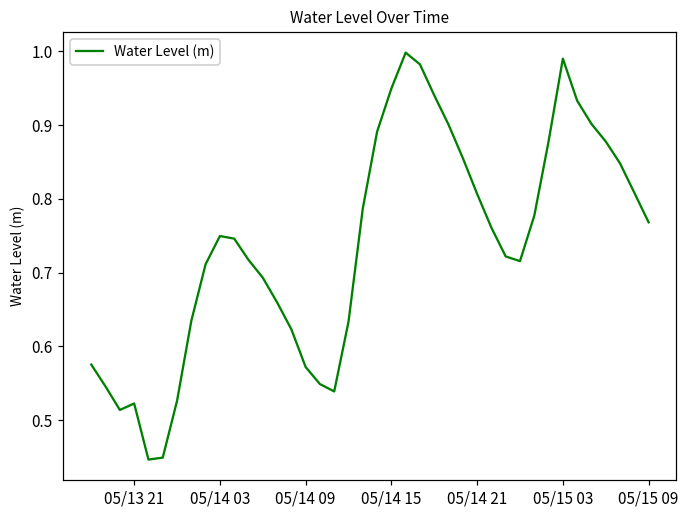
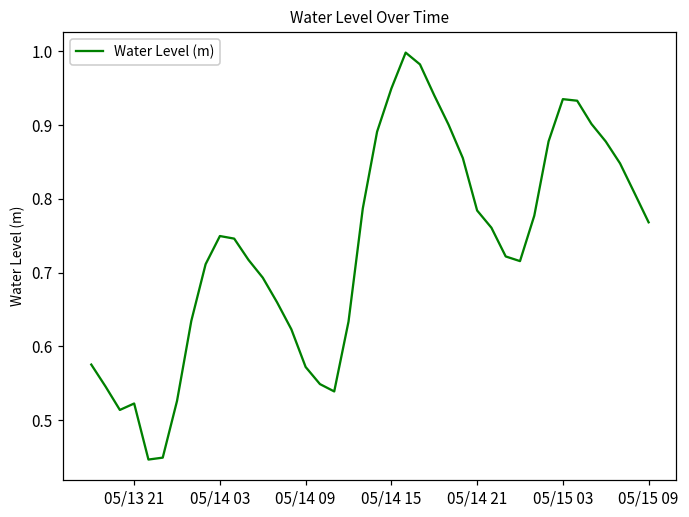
  {
    "05/13 21": 0.52,
    "05/14 03": 0.75,
    "05/14 09": 0.57,
    "05/14 15": 0.95,
-   "05/14 21": 0.81,
-   "05/15 03": 0.99,
+   "05/14 21": 0.78,
+   "05/15 03": 0.94,
    "05/15 09": 0.77
  }
